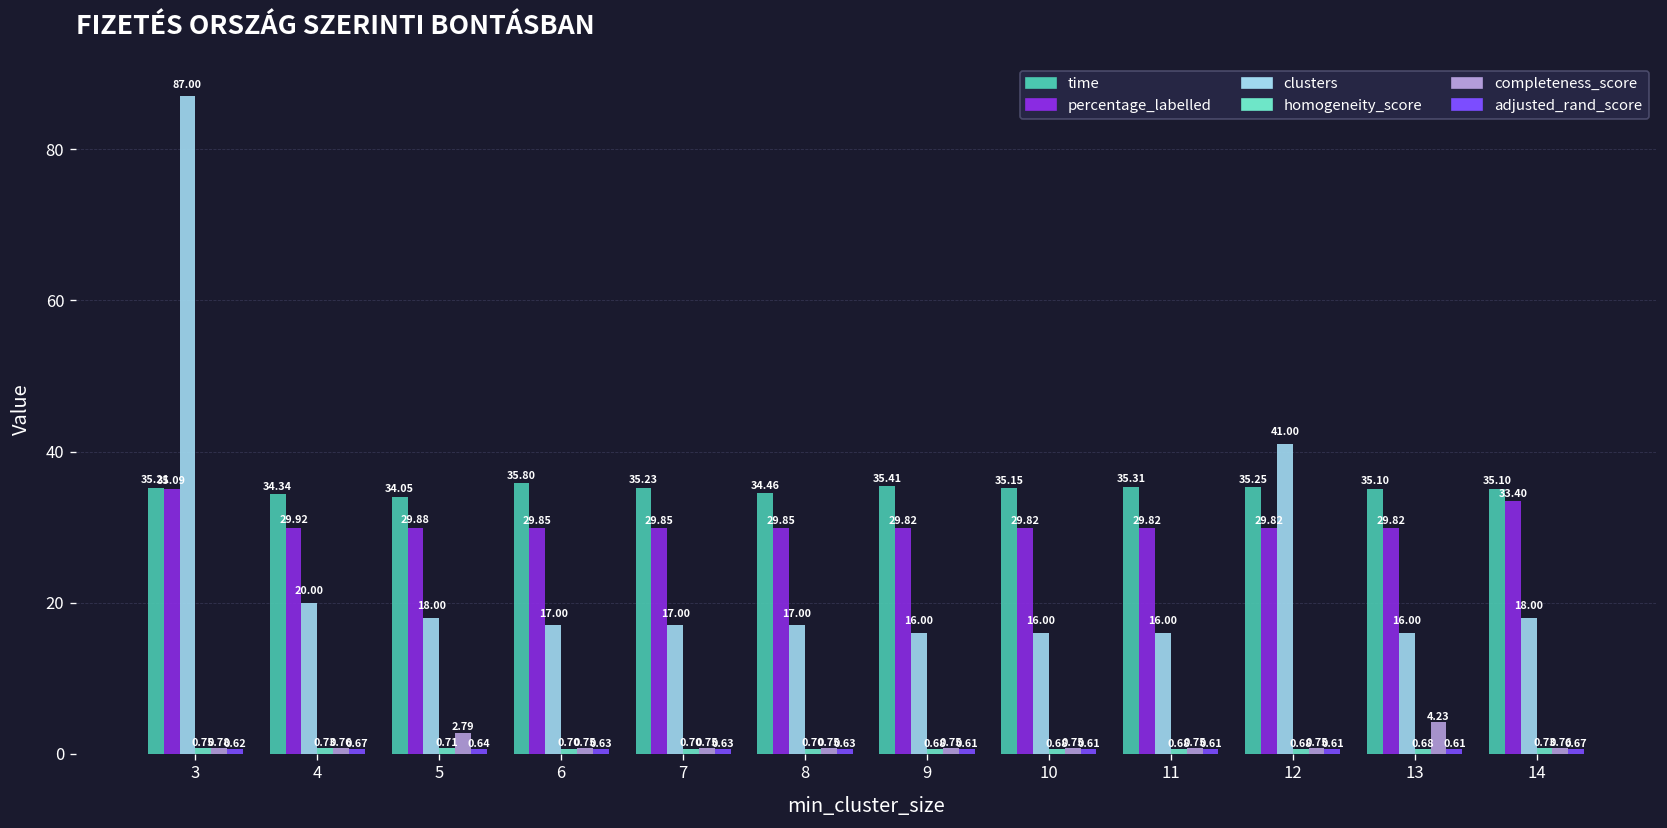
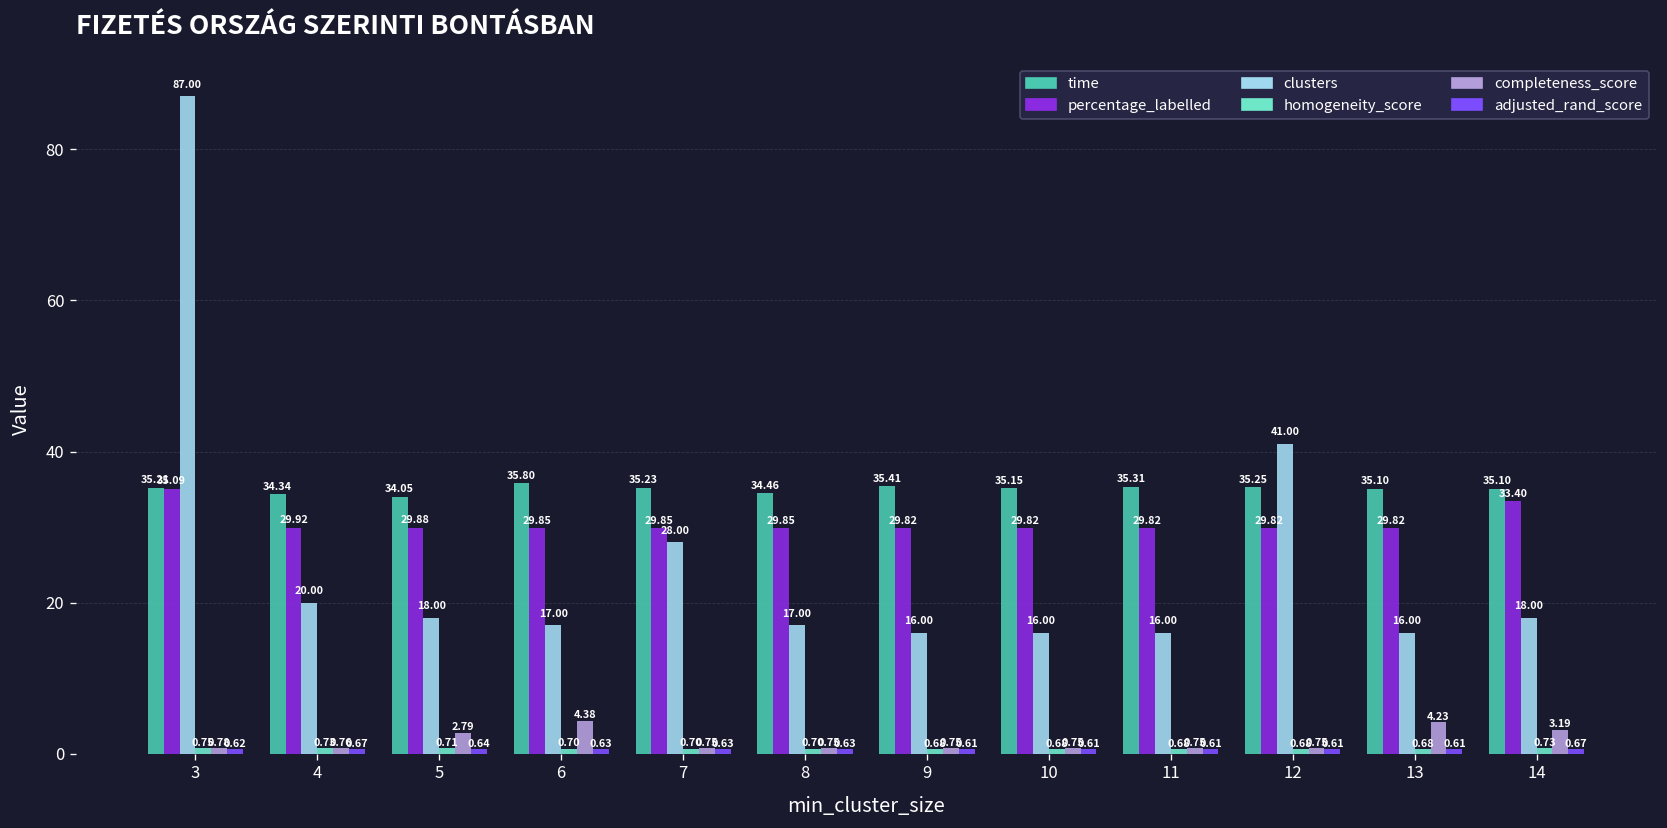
  {
    "clusters": {
      "3": 87.00,
      "4": 20.00,
      "5": 18.00,
      "6": 17.00,
-     "7": 17.00,
+     "7": 28.00,
      "8": 17.00,
      "9": 16.00,
      "10": 16.00,
      "11": 16.00,
      "12": 41.00,
      "13": 16.00,
      "14": 18.00
    },
    "completeness_score": {
      "5": 2.79,
-     "6": 0.75,
+     "6": 4.38,
      "13": 4.23,
-     "14": 0.76
+     "14": 3.19
    }
  }
